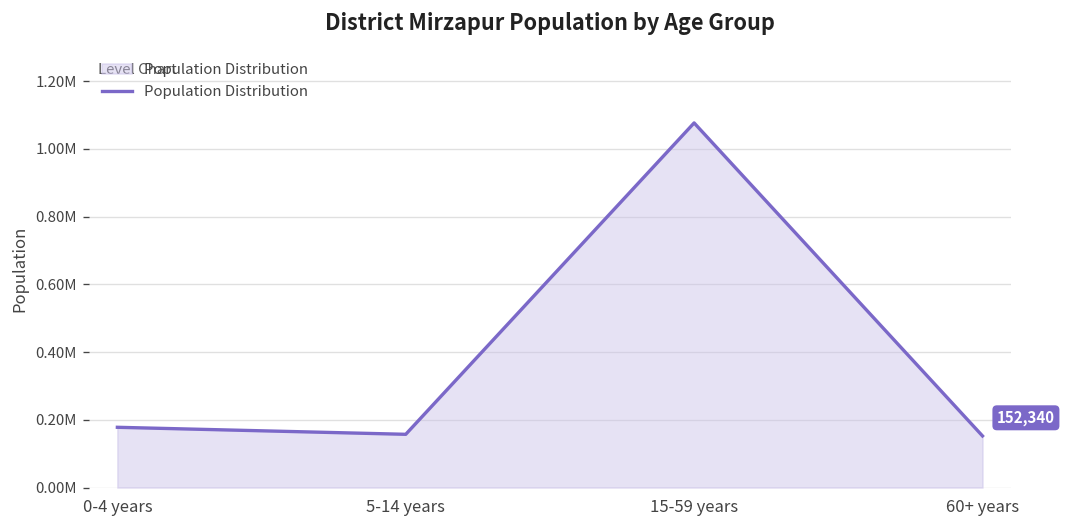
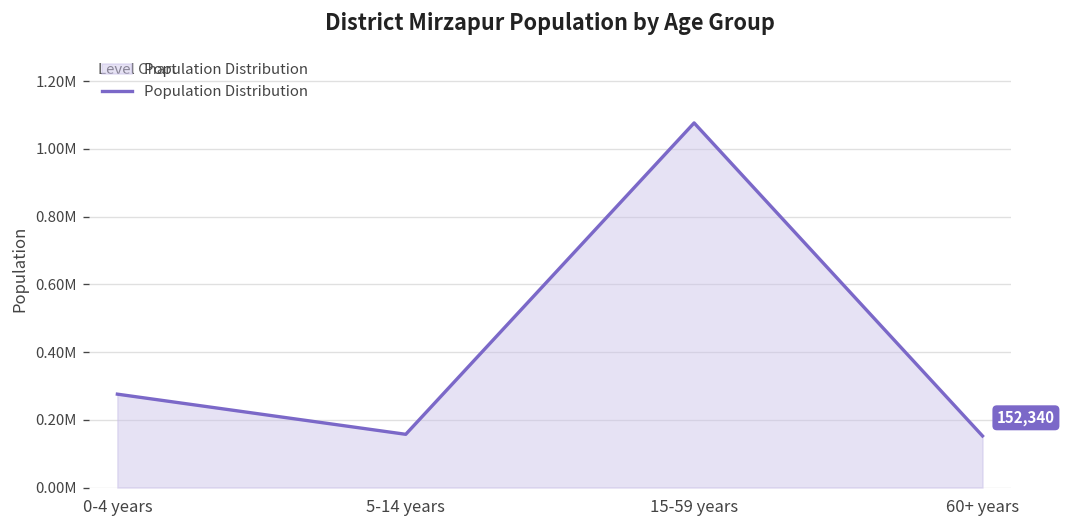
  {
-   "0-4 years": 180000,
+   "0-4 years": 280000,
    "5-14 years": 160000,
    "15-59 years": 1080000
  }
